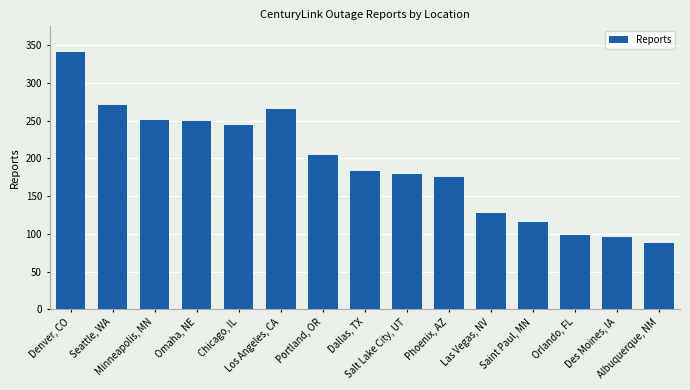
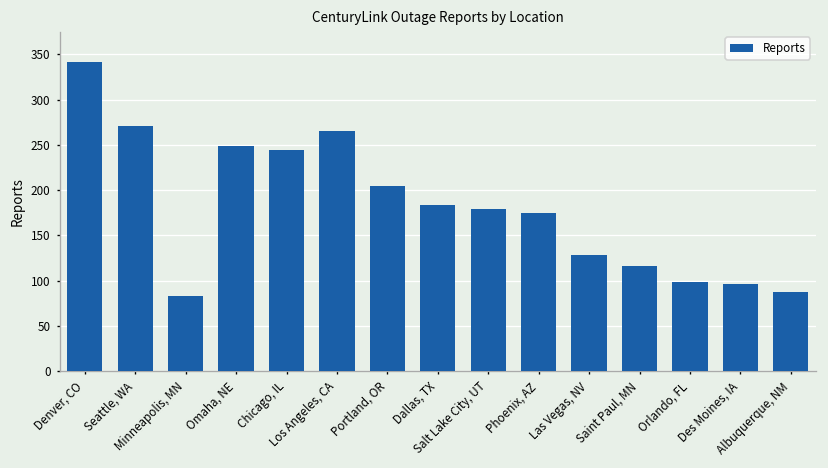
  {
    "Denver, CO": 340,
    "Seattle, WA": 270,
-   "Minneapolis, MN": 250,
+   "Minneapolis, MN": 80,
    "Omaha, NE": 250,
    "Chicago, IL": 240,
    "Los Angeles, CA": 270,
    "Portland, OR": 210,
    "Dallas, TX": 180,
    "Salt Lake City, UT": 180,
    "Phoenix, AZ": 180,
    "Las Vegas, NV": 130,
    "Saint Paul, MN": 120,
    "Orlando, FL": 100,
    "Des Moines, IA": 100,
    "Albuquerque, NM": 90
  }
